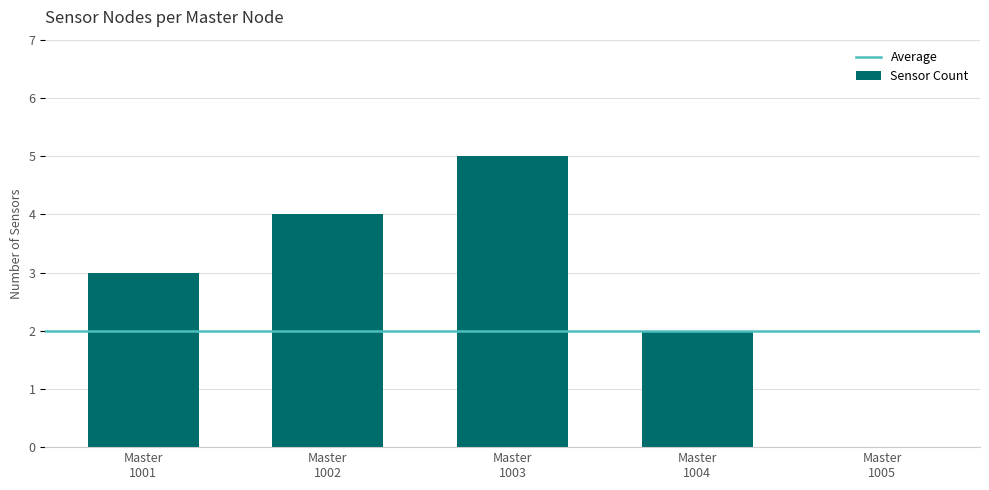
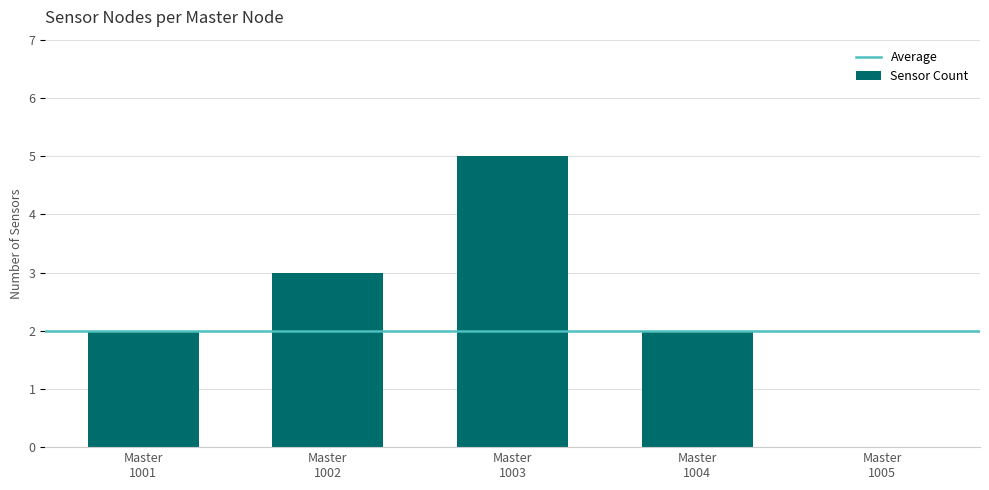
  {
-   "Master 1001": 3,
-   "Master 1002": 4,
+   "Master 1001": 2,
+   "Master 1002": 3,
    "Master 1003": 5,
    "Master 1004": 2,
    "Master 1005": 0
  }
